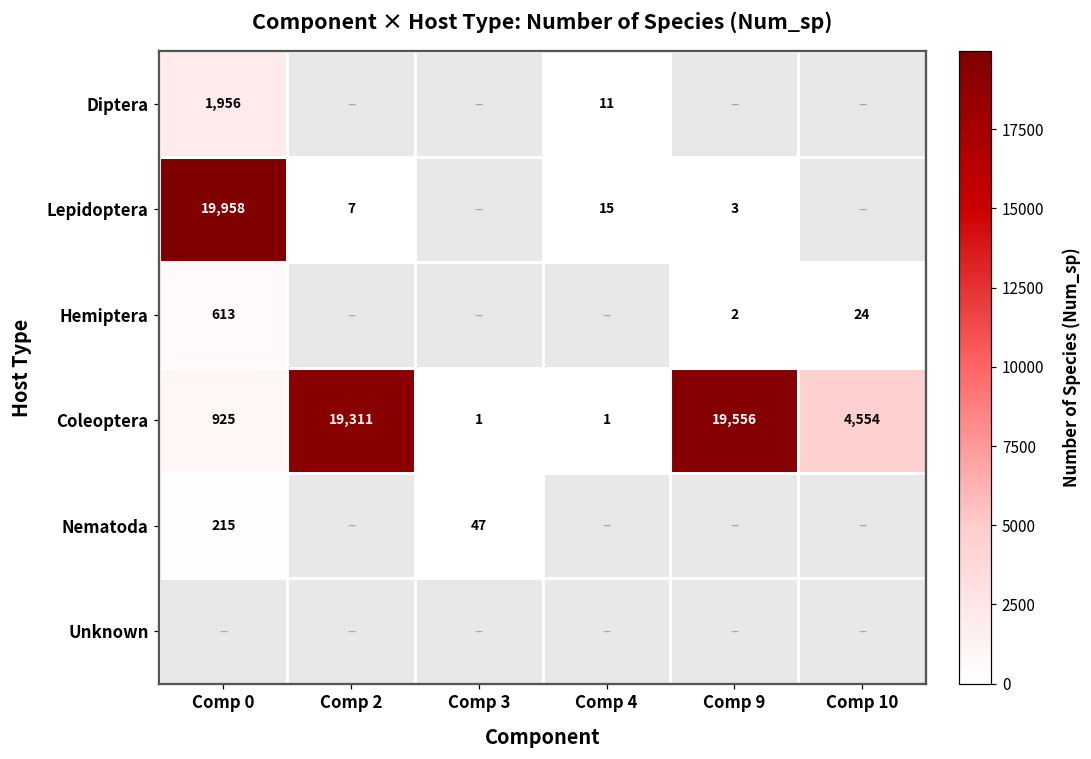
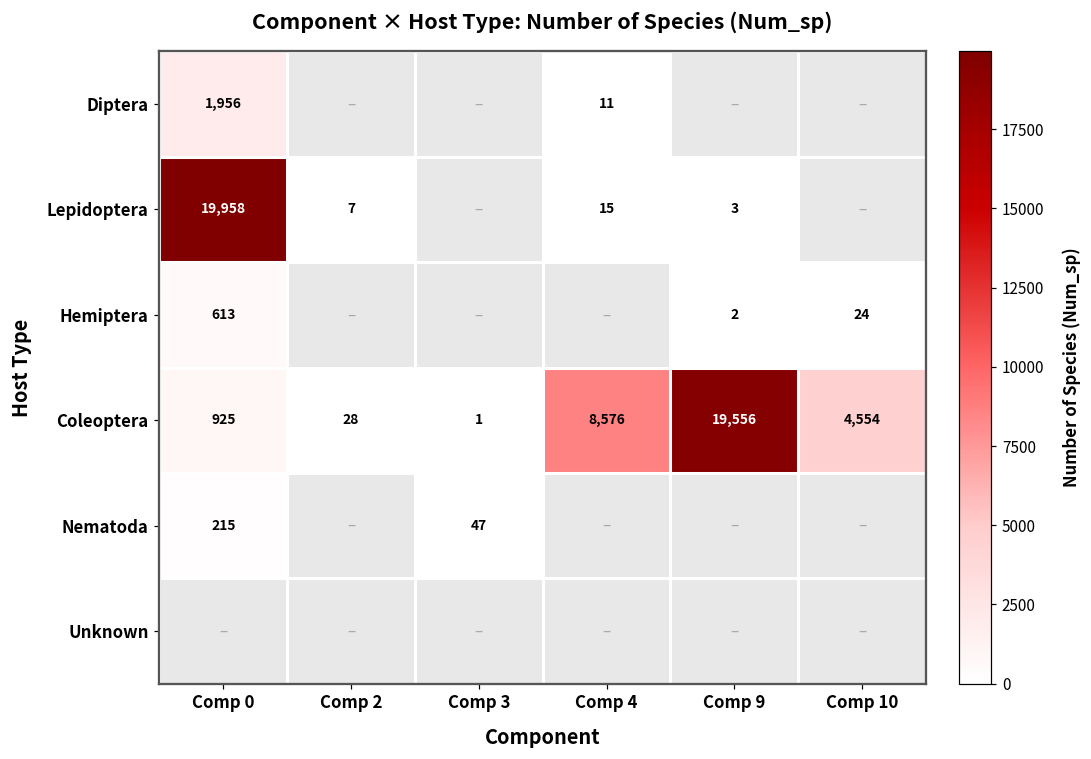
  {
    "Diptera": {
      "Comp 0": "1,956",
      "Comp 4": "11"
    },
    "Lepidoptera": {
      "Comp 0": "19,958",
      "Comp 2": "7",
      "Comp 4": "15",
      "Comp 9": "3"
    },
    "Hemiptera": {
      "Comp 0": "613",
      "Comp 9": "2",
      "Comp 10": "24"
    },
    "Coleoptera": {
      "Comp 0": "925",
-     "Comp 2": "19,311",
+     "Comp 2": "28",
      "Comp 3": "1",
-     "Comp 4": "1",
+     "Comp 4": "8,576",
      "Comp 9": "19,556",
      "Comp 10": "4,554"
    },
    "Nematoda": {
      "Comp 0": "215",
      "Comp 3": "47"
    }
  }
